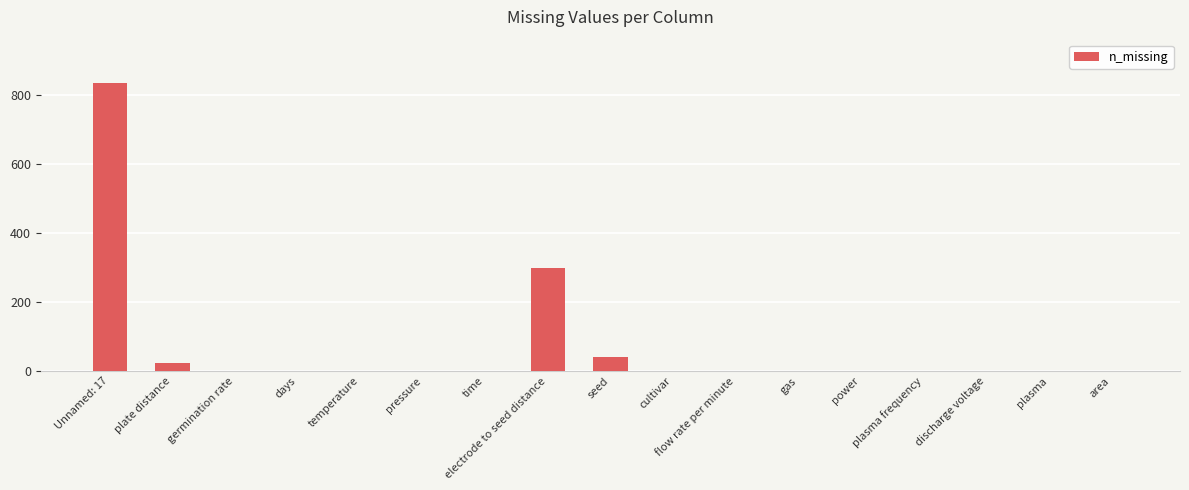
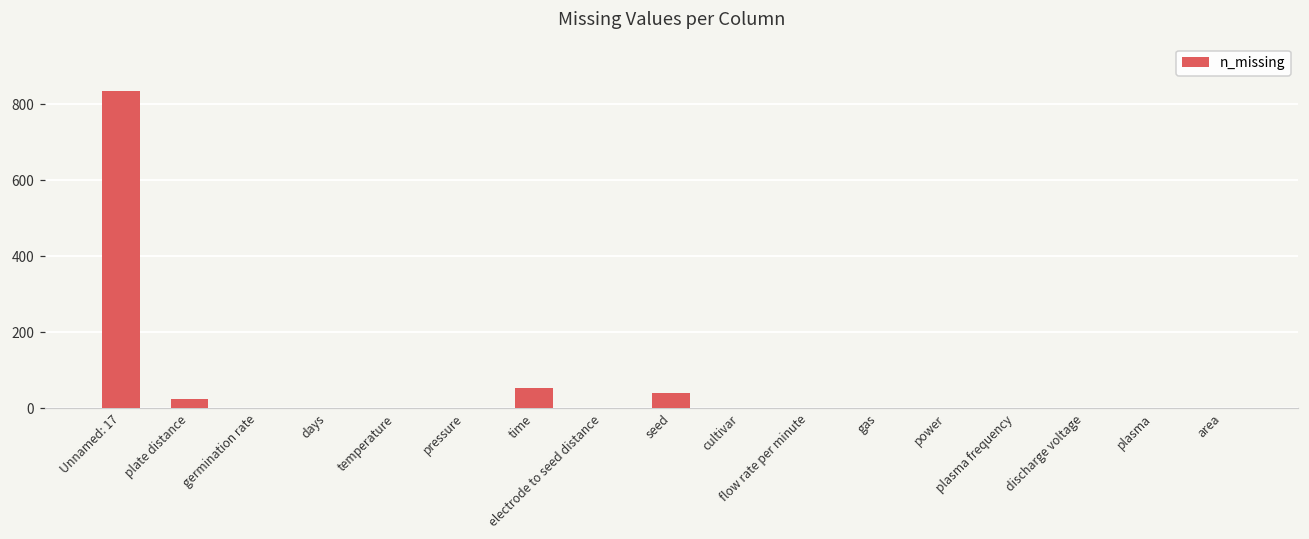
  {
    "Unnamed: 17": 830,
    "plate distance": 20,
    "germination rate": 0,
    "days": 0,
    "temperature": 0,
    "pressure": 0,
-   "time": 0,
-   "electrode to seed distance": 300,
+   "time": 50,
+   "electrode to seed distance": 0,
    "seed": 40,
    "cultivar": 0,
    "flow rate per minute": 0,
    "gas": 0,
    "power": 0,
    "plasma frequency": 0,
    "discharge voltage": 0,
    "plasma": 0,
    "area": 0
  }
